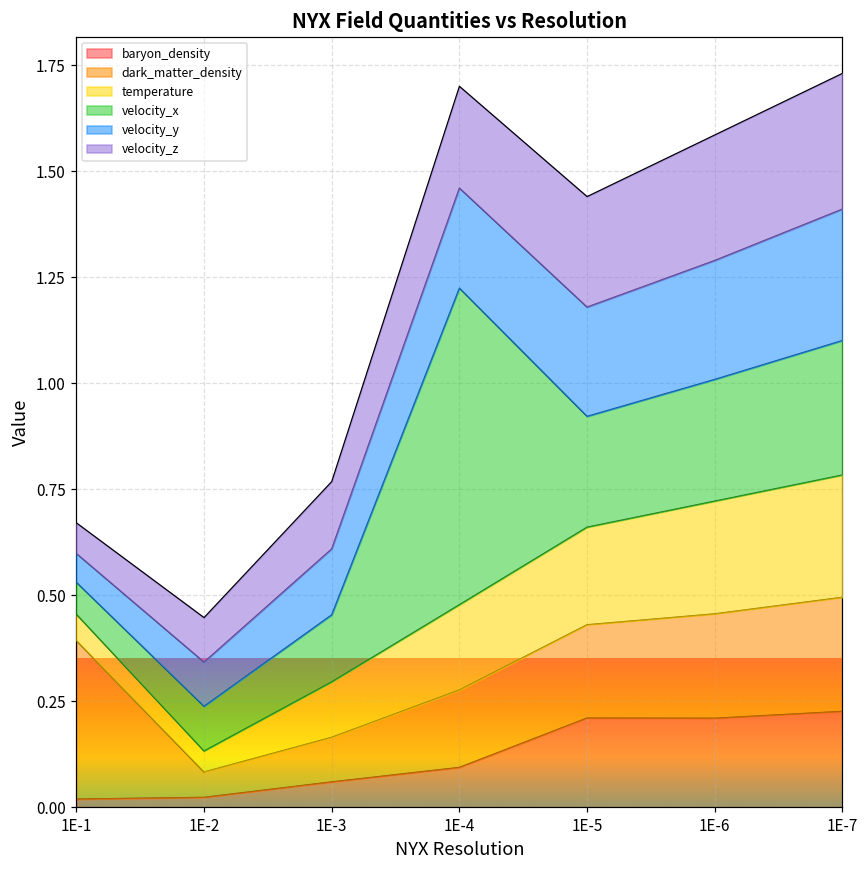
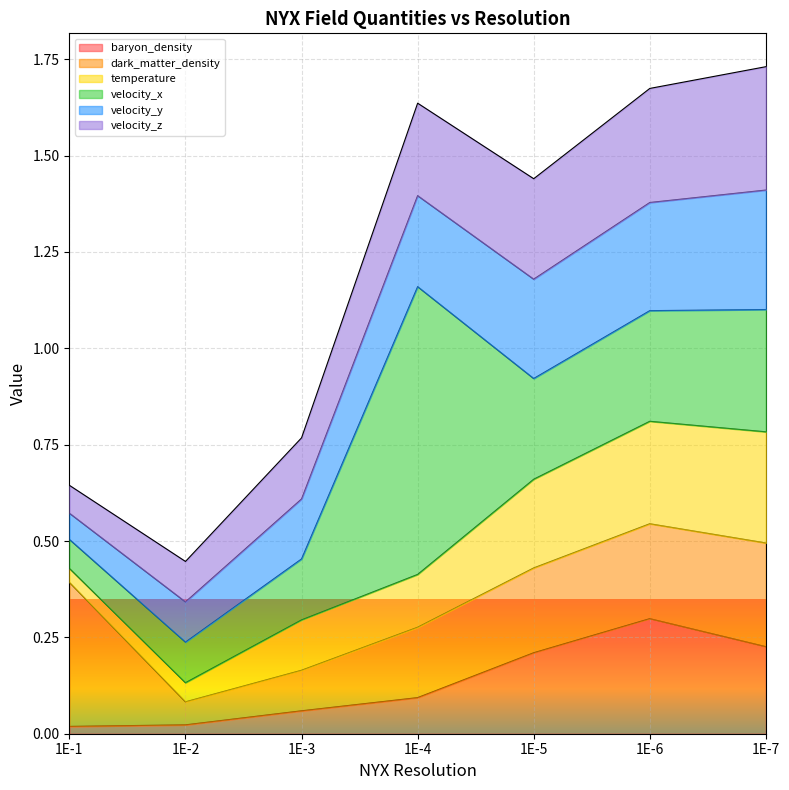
  {
    "baryon_density": {
      "1E-1": 0.02,
      "1E-2": 0.02,
      "1E-3": 0.06,
      "1E-4": 0.09,
      "1E-5": 0.21,
-     "1E-6": 0.21,
+     "1E-6": 0.30,
      "1E-7": 0.23
    },
    "dark_matter_density": {
      "1E-1": 0.37,
      "1E-2": 0.06,
      "1E-3": 0.11,
      "1E-4": 0.18,
      "1E-5": 0.22,
      "1E-6": 0.25,
      "1E-7": 0.27
    },
    "temperature": {
-     "1E-1": 0.06,
+     "1E-1": 0.04,
      "1E-2": 0.05,
      "1E-3": 0.13,
-     "1E-4": 0.20,
+     "1E-4": 0.14,
      "1E-5": 0.23,
      "1E-6": 0.27,
      "1E-7": 0.29
    },
    "velocity_x": {
      "1E-1": 0.08,
      "1E-2": 0.11,
      "1E-3": 0.16,
      "1E-4": 0.75,
      "1E-5": 0.26,
      "1E-6": 0.29,
      "1E-7": 0.32
    },
    "velocity_y": {
      "1E-1": 0.07,
      "1E-2": 0.10,
      "1E-3": 0.16,
      "1E-4": 0.24,
      "1E-5": 0.26,
      "1E-6": 0.28,
      "1E-7": 0.31
    },
    "velocity_z": {
      "1E-1": 0.07,
      "1E-2": 0.10,
      "1E-3": 0.16,
      "1E-4": 0.24,
      "1E-5": 0.26,
      "1E-6": 0.30,
      "1E-7": 0.32
    }
  }
